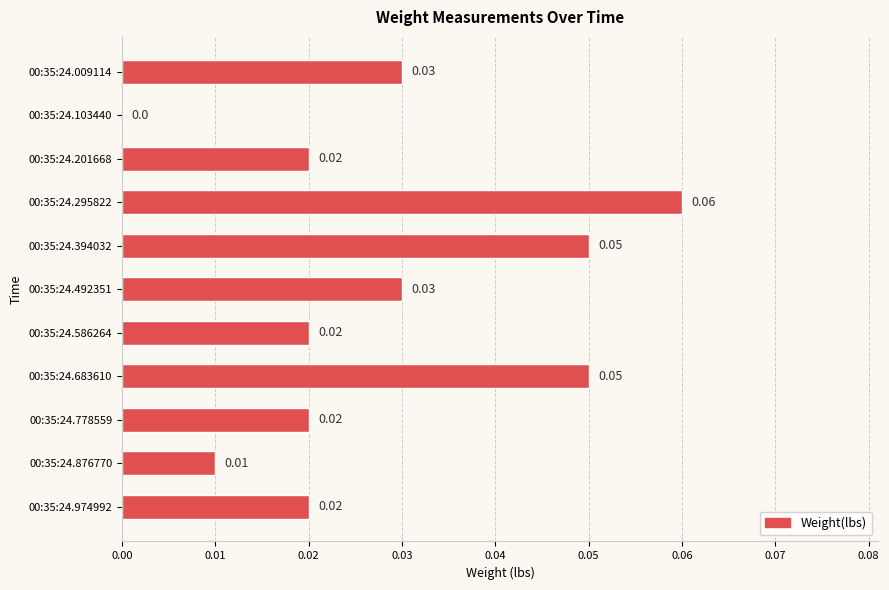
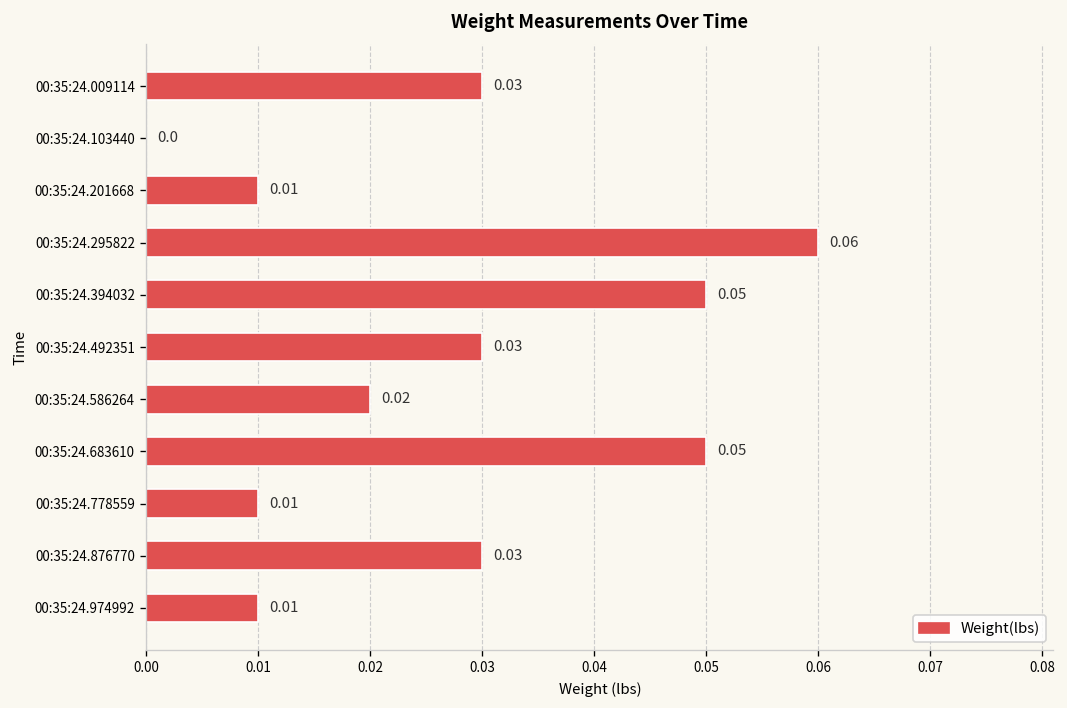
  {
    "00:35:24.009114": 0.03,
    "00:35:24.103440": 0.0,
-   "00:35:24.201668": 0.02,
+   "00:35:24.201668": 0.01,
    "00:35:24.295822": 0.06,
    "00:35:24.394032": 0.05,
    "00:35:24.492351": 0.03,
    "00:35:24.586264": 0.02,
    "00:35:24.683610": 0.05,
-   "00:35:24.778559": 0.02,
-   "00:35:24.876770": 0.01,
-   "00:35:24.974992": 0.02
+   "00:35:24.778559": 0.01,
+   "00:35:24.876770": 0.03,
+   "00:35:24.974992": 0.01
  }
